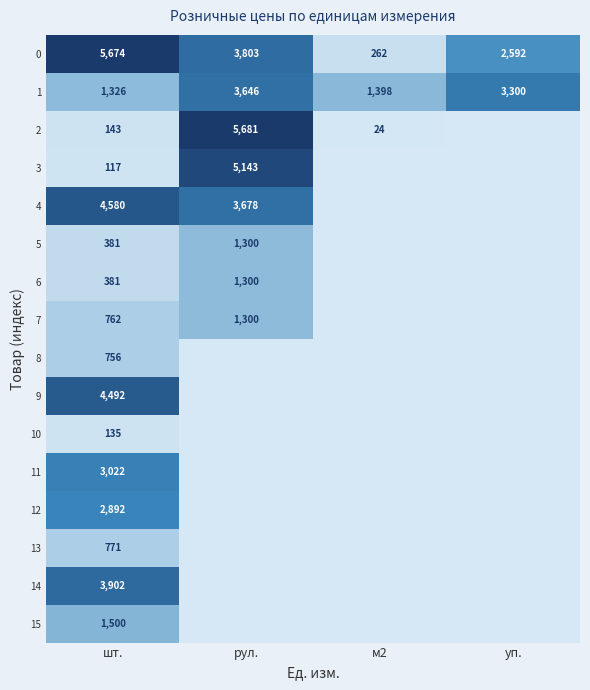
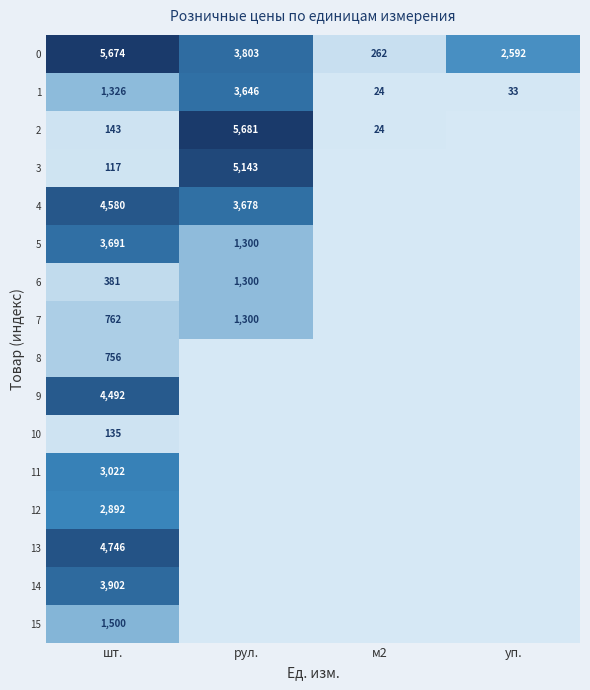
  {
    "0": {
      "шт.": "5,674",
      "рул.": "3,803",
      "м2": "262",
      "уп.": "2,592"
    },
    "1": {
      "шт.": "1,326",
      "рул.": "3,646",
-     "м2": "1,398",
-     "уп.": "3,300"
+     "м2": "24",
+     "уп.": "33"
    },
    "2": {
      "шт.": "143",
      "рул.": "5,681",
      "м2": "24"
    },
    "3": {
      "шт.": "117",
      "рул.": "5,143"
    },
    "4": {
      "шт.": "4,580",
      "рул.": "3,678"
    },
    "5": {
-     "шт.": "381",
+     "шт.": "3,691",
      "рул.": "1,300"
    },
    "6": {
      "шт.": "381",
      "рул.": "1,300"
    },
    "7": {
      "шт.": "762",
      "рул.": "1,300"
    },
    "8": {
      "шт.": "756"
    },
    "9": {
      "шт.": "4,492"
    },
    "10": {
      "шт.": "135"
    },
    "11": {
      "шт.": "3,022"
    },
    "12": {
      "шт.": "2,892"
    },
    "13": {
-     "шт.": "771"
+     "шт.": "4,746"
    },
    "14": {
      "шт.": "3,902"
    },
    "15": {
      "шт.": "1,500"
    }
  }
